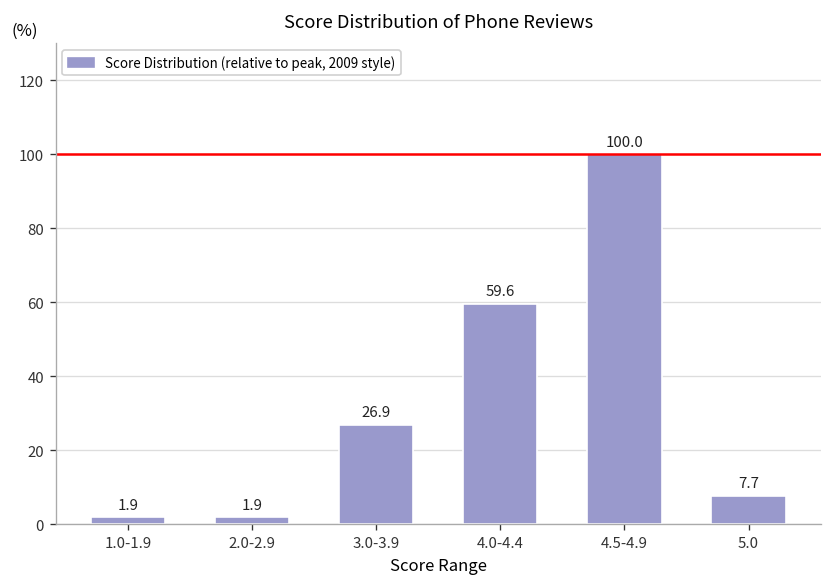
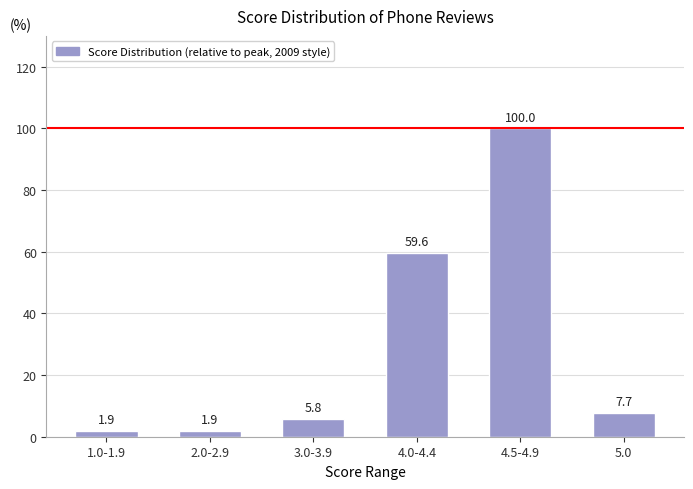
  {
    "1.0-1.9": 1.9,
    "2.0-2.9": 1.9,
-   "3.0-3.9": 26.9,
+   "3.0-3.9": 5.8,
    "4.0-4.4": 59.6,
    "4.5-4.9": 100.0,
    "5.0": 7.7
  }
